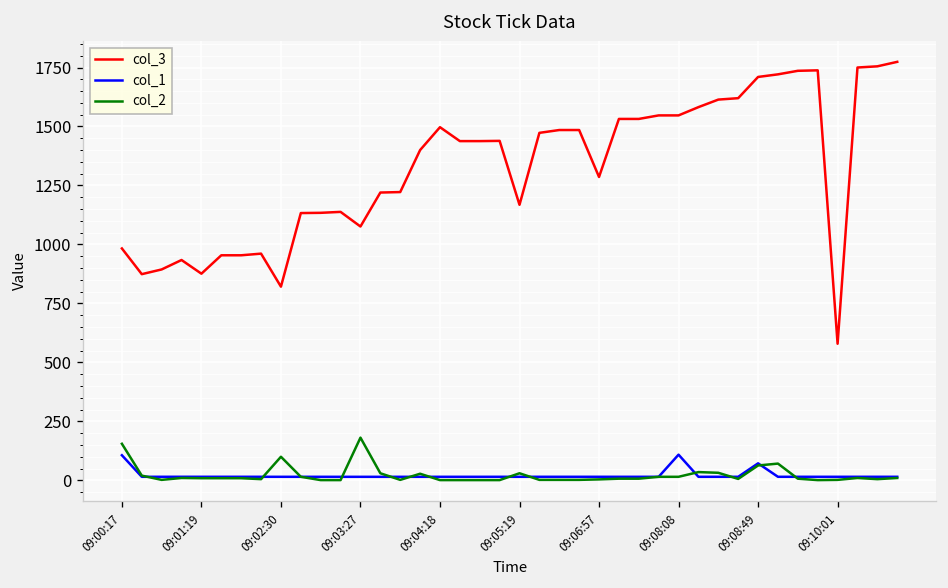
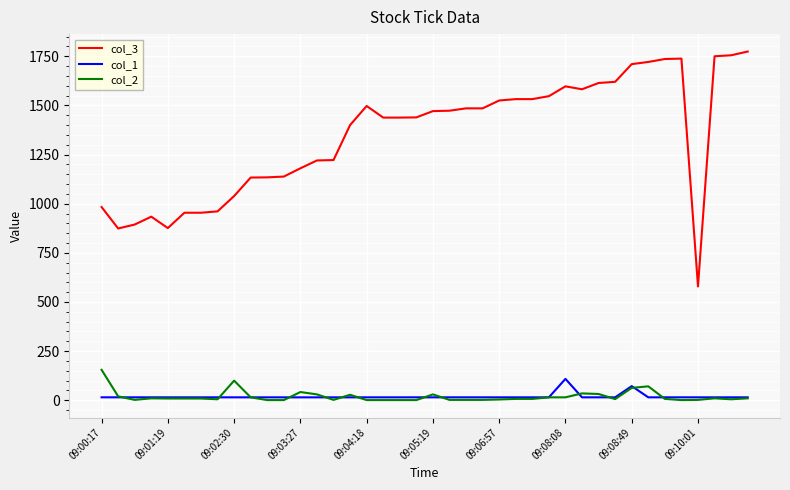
  {
    "col_3": {
      "09:00:17": 980,
      "09:01:19": 880,
-     "09:02:30": 820,
-     "09:03:27": 1080,
+     "09:02:30": 1040,
+     "09:03:27": 1180,
      "09:04:18": 1500,
-     "09:05:19": 1170,
-     "09:06:57": 1290,
-     "09:08:08": 1550,
+     "09:05:19": 1470,
+     "09:06:57": 1530,
+     "09:08:08": 1600,
      "09:08:49": 1710,
      "09:10:01": 580
    },
    "col_1": {
-     "09:00:17": 110,
+     "09:00:17": 20,
      "09:02:30": 20,
      "09:03:27": 10,
      "09:04:18": 20,
      "09:05:19": 20,
      "09:08:08": 110,
      "09:10:01": 20
    },
    "col_2": {
      "09:00:17": 160,
      "09:02:30": 100,
-     "09:03:27": 180,
+     "09:03:27": 40,
      "09:04:18": 0,
      "09:05:19": 30,
      "09:08:08": 20,
      "09:10:01": 0
    }
  }
